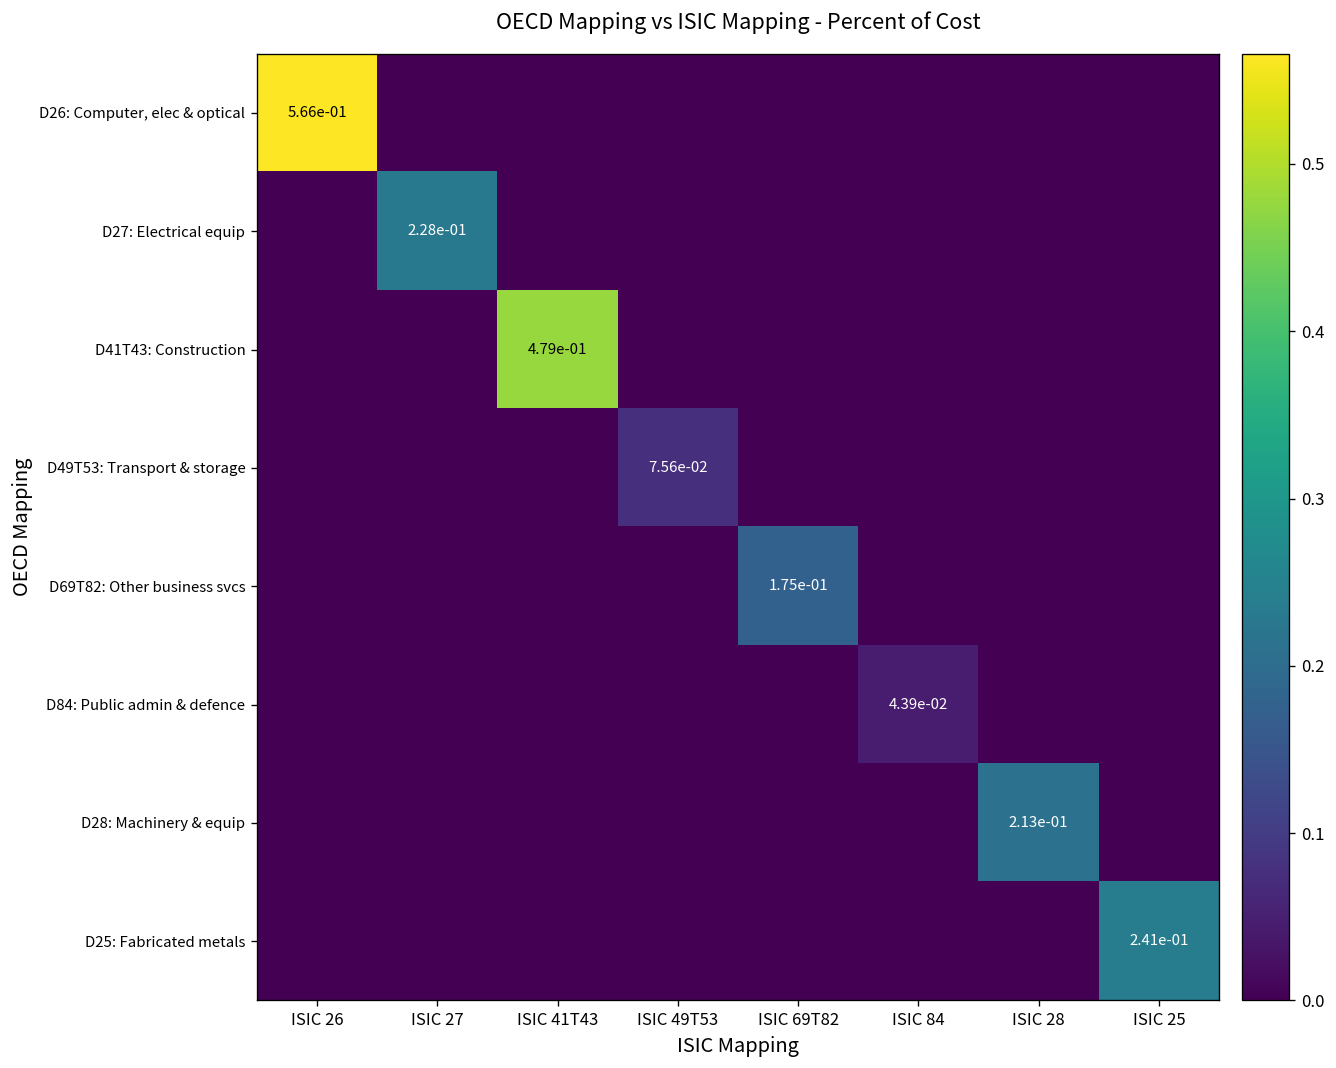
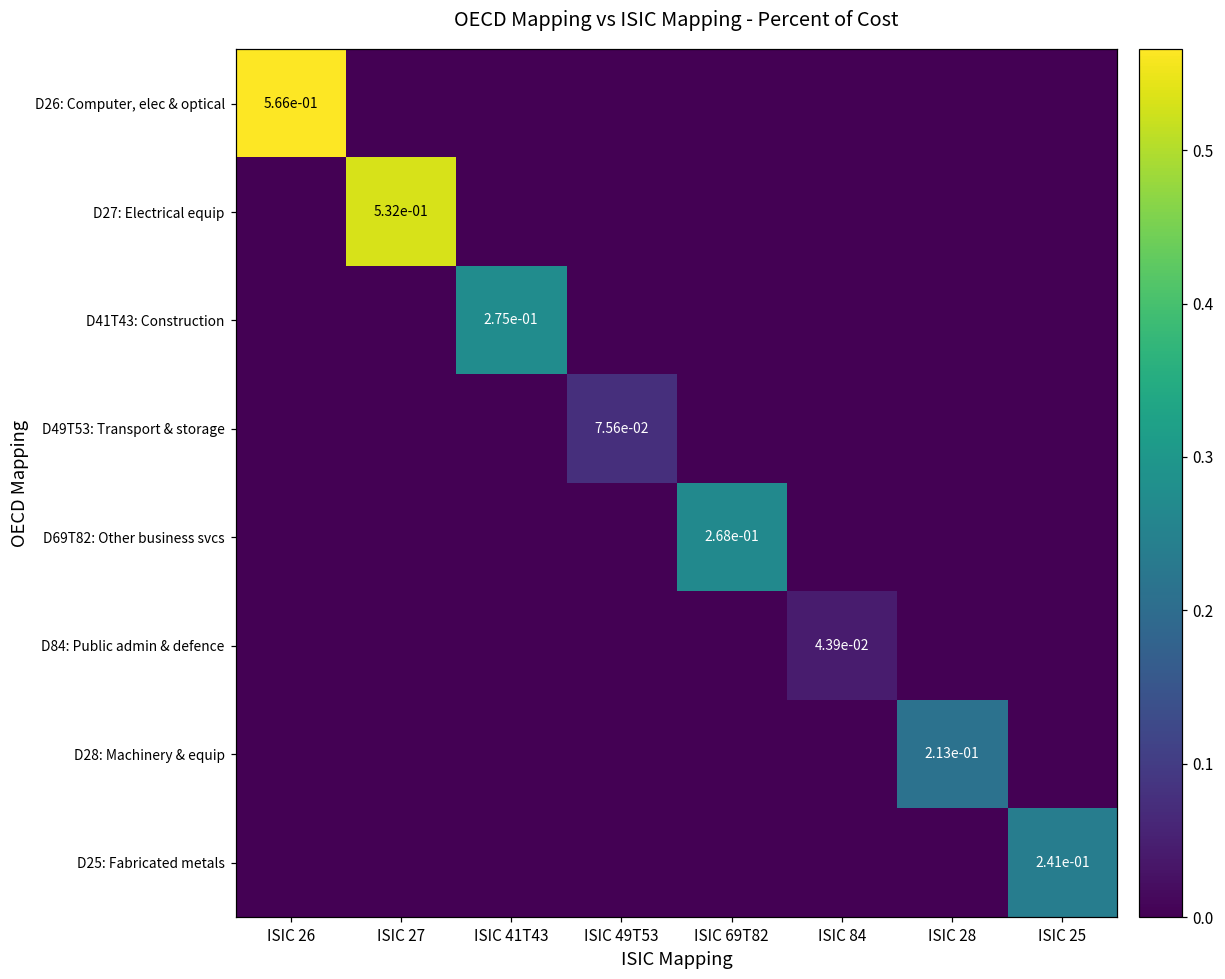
  {
    "D26: Computer, elec & optical": {
      "ISIC 26": "5.66e-01"
    },
    "D27: Electrical equip": {
-     "ISIC 27": "2.28e-01"
+     "ISIC 27": "5.32e-01"
    },
    "D41T43: Construction": {
-     "ISIC 41T43": "4.79e-01"
+     "ISIC 41T43": "2.75e-01"
    },
    "D49T53: Transport & storage": {
      "ISIC 49T53": "7.56e-02"
    },
    "D69T82: Other business svcs": {
-     "ISIC 69T82": "1.75e-01"
+     "ISIC 69T82": "2.68e-01"
    },
    "D84: Public admin & defence": {
      "ISIC 84": "4.39e-02"
    },
    "D28: Machinery & equip": {
      "ISIC 28": "2.13e-01"
    },
    "D25: Fabricated metals": {
      "ISIC 25": "2.41e-01"
    }
  }
